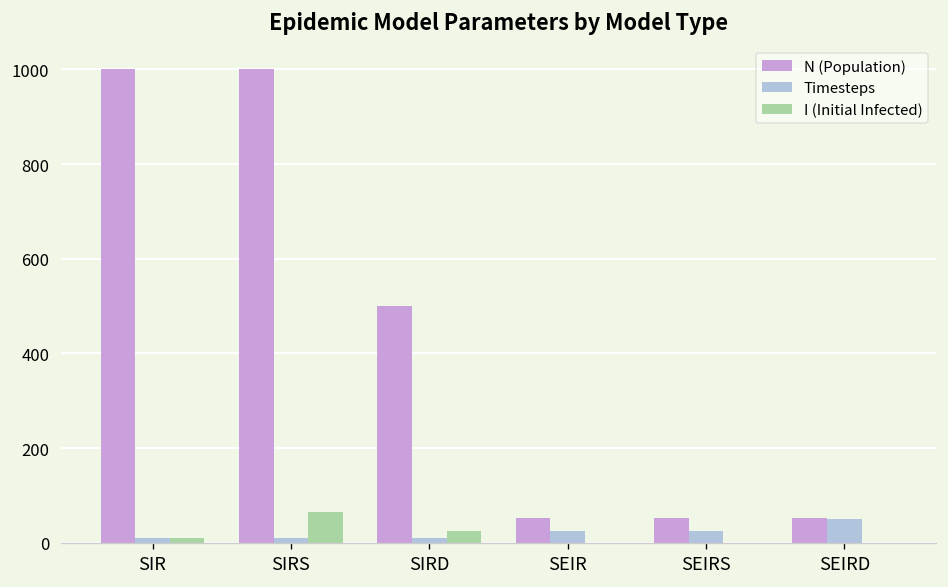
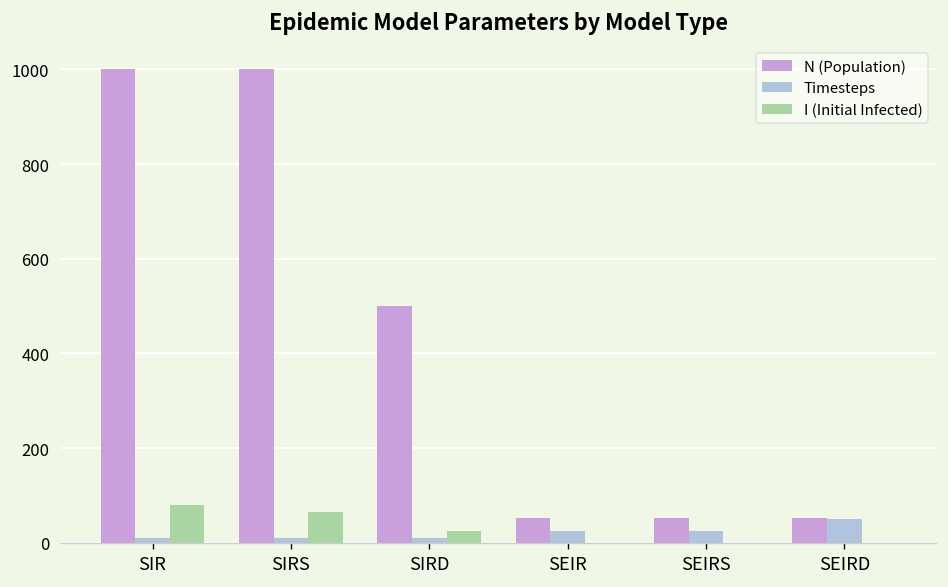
  {
    "I (Initial Infected)": {
-     "SIR": 10,
+     "SIR": 80,
      "SIRS": 70,
      "SIRD": 30,
      "SEIR": 0,
      "SEIRS": 0,
      "SEIRD": 0
    }
  }
